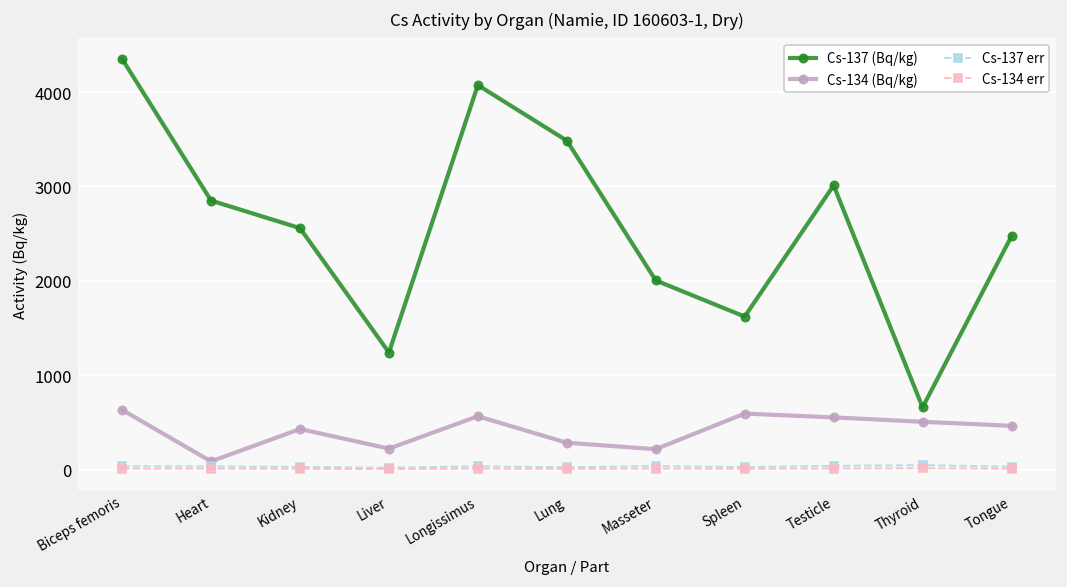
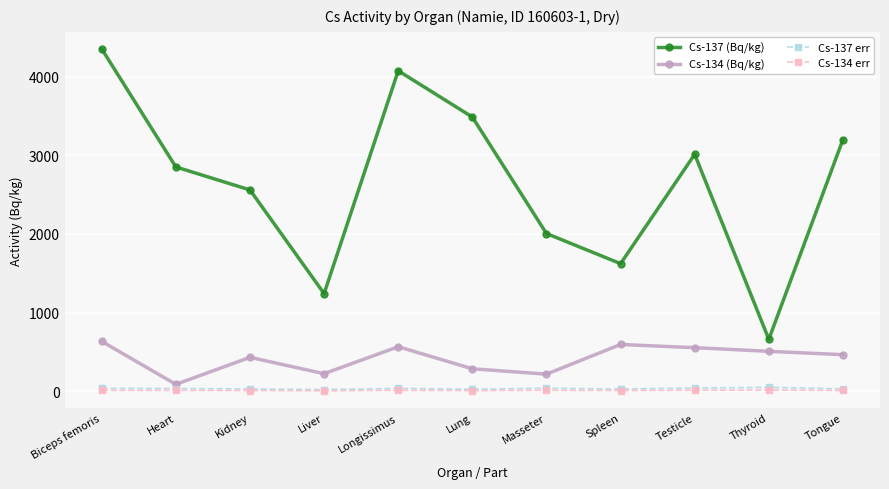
  {
    "Cs-137 (Bq/kg)": {
      "Biceps femoris": 4400,
      "Heart": 2900,
      "Kidney": 2600,
      "Liver": 1200,
      "Longissimus": 4100,
      "Lung": 3500,
      "Masseter": 2000,
      "Spleen": 1600,
      "Testicle": 3000,
      "Thyroid": 700,
-     "Tongue": 2500
+     "Tongue": 3200
    },
    "Cs-134 (Bq/kg)": {
      "Biceps femoris": 600,
      "Heart": 100,
      "Kidney": 400,
      "Liver": 200,
      "Longissimus": 600,
      "Lung": 300,
      "Masseter": 200,
      "Spleen": 600,
      "Testicle": 600,
      "Thyroid": 500,
      "Tongue": 500
    },
    "Cs-137 err": {
      "Thyroid": 0
    },
    "Cs-134 err": {
      "Thyroid": 0
    }
  }
